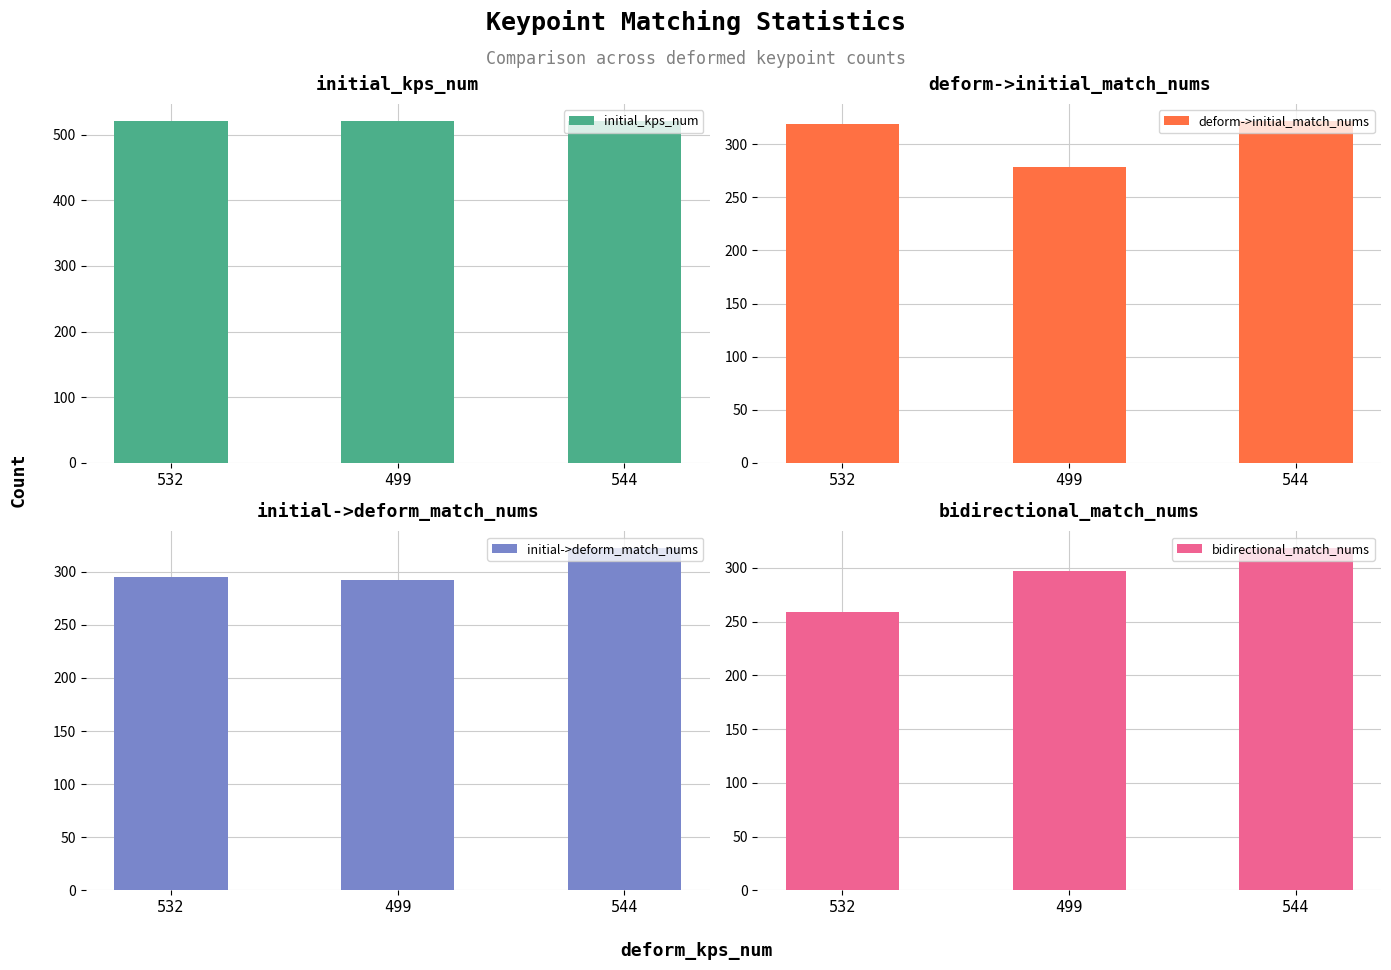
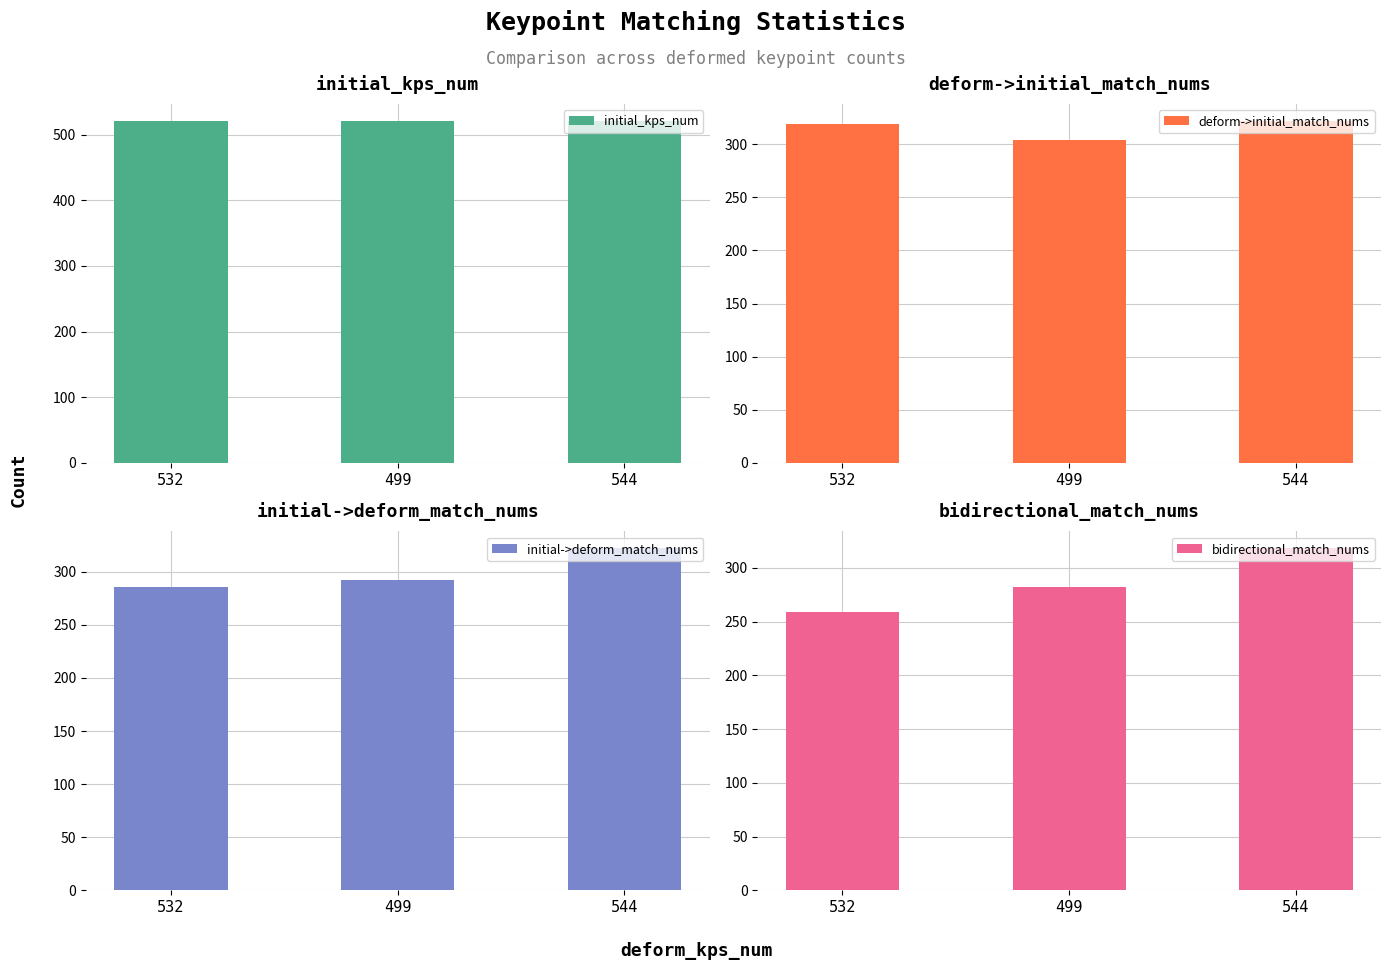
  {
    "initial_kps_num": {
      "532": 520,
      "499": 520
    },
    "deform->initial_match_nums": {
      "532": 319,
-     "499": 279
+     "499": 304
    },
    "initial->deform_match_nums": {
-     "532": 295,
+     "532": 286,
      "499": 292
    },
    "bidirectional_match_nums": {
      "532": 259,
-     "499": 297
+     "499": 282
    }
  }
